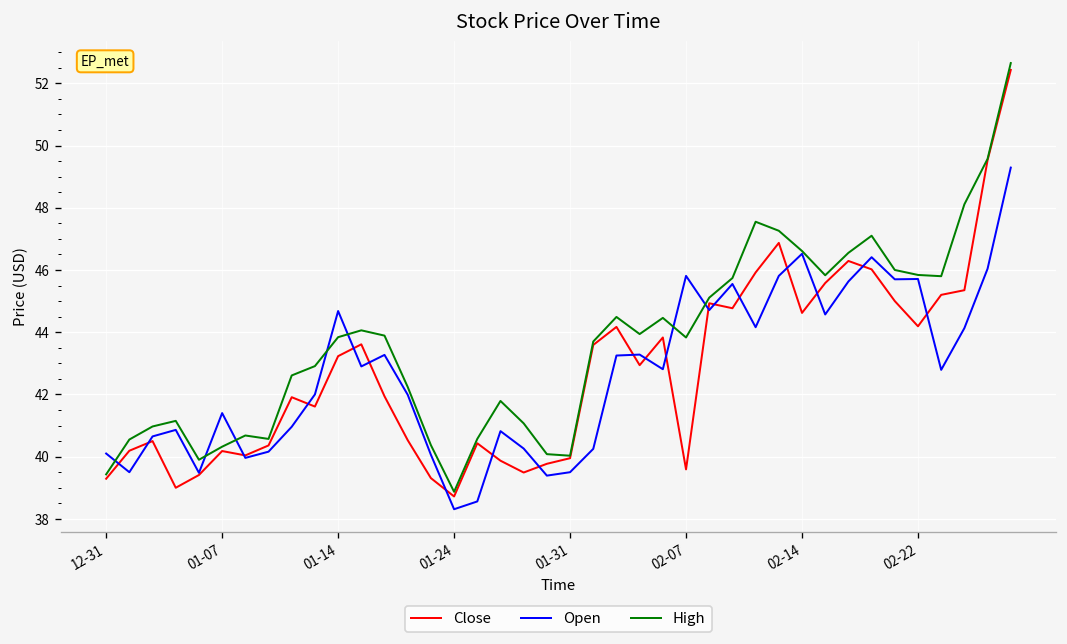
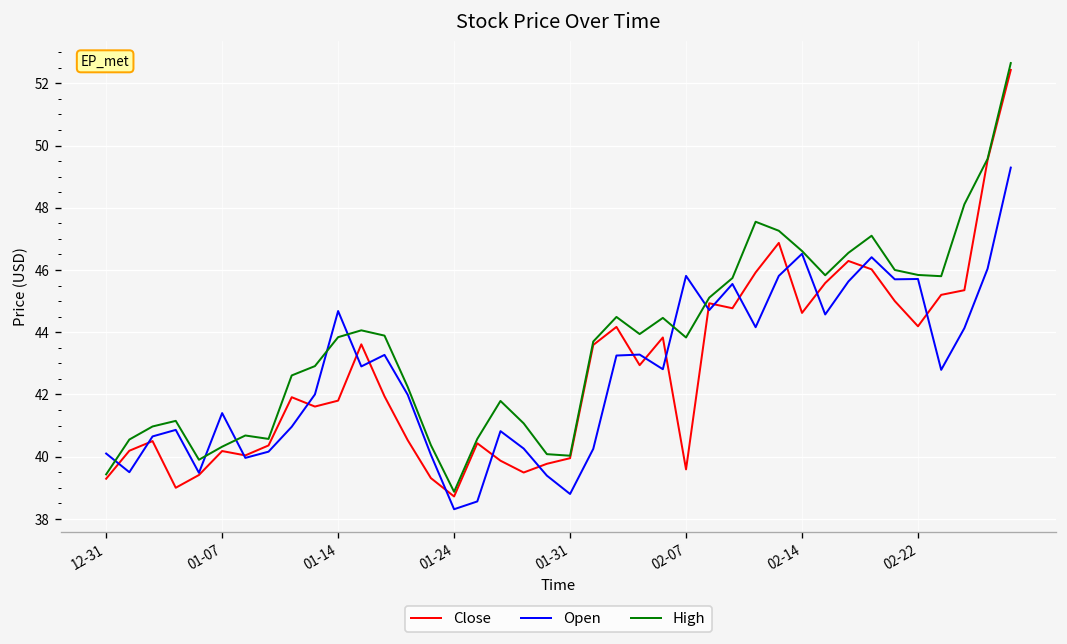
  {
    "Close": {
      "12-31": 39.3,
      "01-07": 40.2,
-     "01-14": 43.2,
+     "01-14": 41.8,
      "01-24": 38.7,
      "02-07": 39.6,
      "02-14": 44.6,
      "02-22": 44.2
    },
    "Open": {
      "12-31": 40.1,
      "01-07": 41.4,
      "01-14": 44.7,
      "01-24": 38.3,
-     "01-31": 39.5,
+     "01-31": 38.8,
      "02-07": 45.8,
      "02-22": 45.7
    },
    "High": {
      "12-31": 39.4,
      "01-07": 40.3,
      "01-14": 43.8,
      "01-24": 38.9,
      "02-07": 43.8,
      "02-22": 45.8
    }
  }
